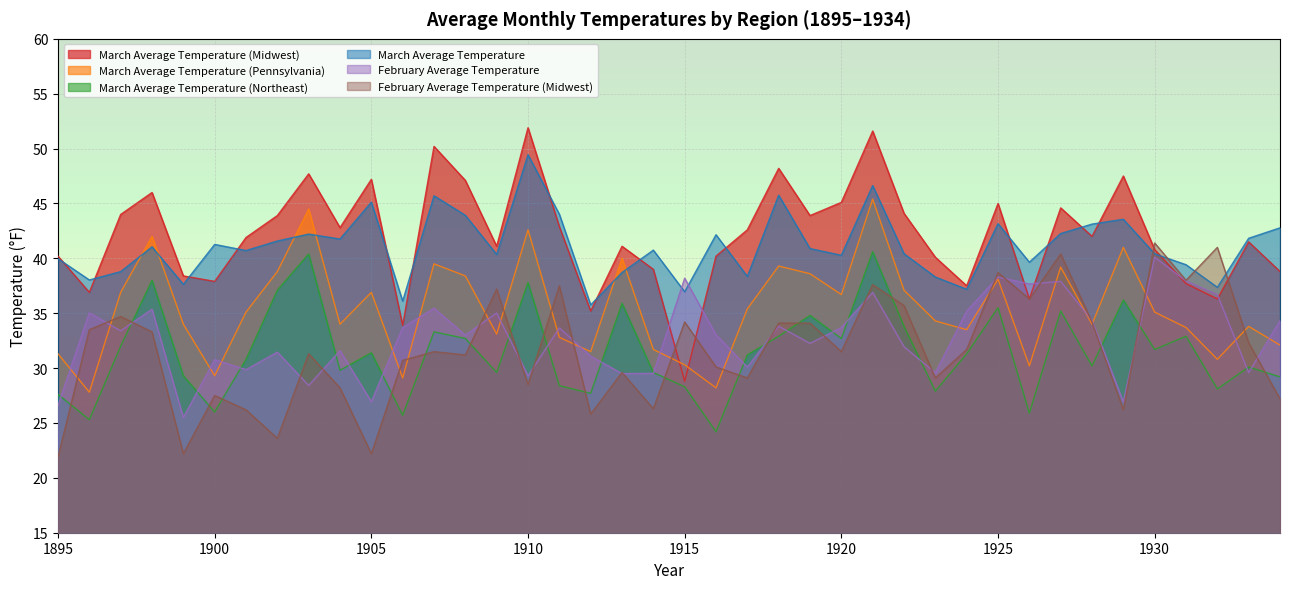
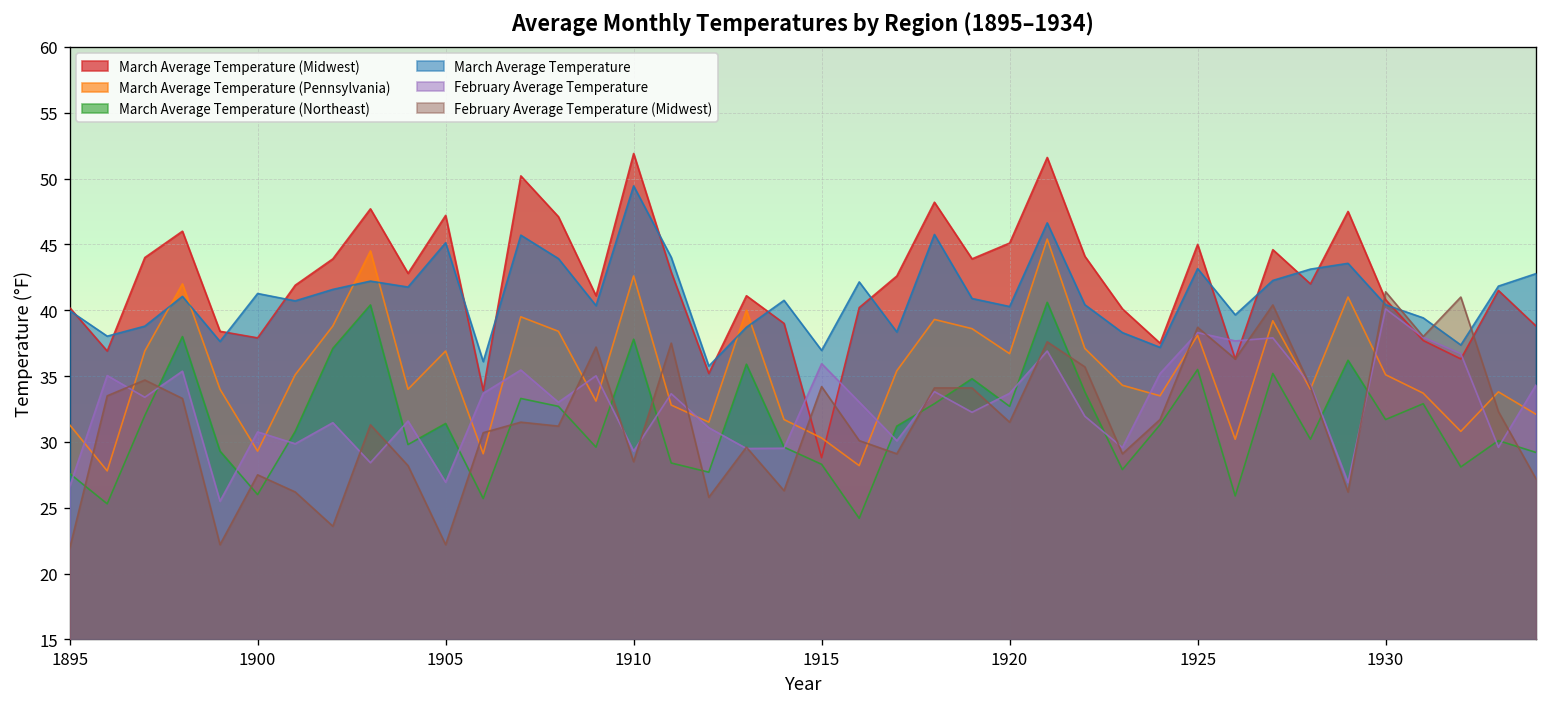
  {
    "March Average Temperature (Midwest)": {
      "1895": 40.2,
      "1900": 37.9,
      "1905": 47.2,
      "1910": 51.9,
      "1915": 28.8,
      "1920": 45.1,
      "1925": 45.0,
      "1930": 40.8
    },
    "March Average Temperature (Pennsylvania)": {
      "1895": 31.3,
      "1900": 29.3,
      "1905": 36.9,
      "1910": 42.6,
      "1915": 30.3,
      "1920": 36.7,
      "1930": 35.1
    },
    "March Average Temperature (Northeast)": {
      "1895": 27.6,
      "1900": 26.0,
      "1905": 31.4,
      "1910": 37.8,
      "1915": 28.3,
      "1920": 32.7,
      "1925": 35.5,
      "1930": 31.7
    },
    "March Average Temperature": {
      "1895": 40.0,
      "1900": 41.3,
      "1905": 45.1,
      "1910": 49.4,
      "1915": 37.0,
      "1920": 40.3,
      "1925": 43.2,
      "1930": 40.4
    },
    "February Average Temperature": {
      "1895": 26.6,
      "1900": 30.8,
      "1905": 26.9,
      "1910": 29.3,
-     "1915": 38.2,
+     "1915": 35.9,
      "1920": 33.7,
      "1930": 40.1
    },
    "February Average Temperature (Midwest)": {
      "1895": 21.9,
      "1900": 27.5,
      "1905": 22.2,
      "1910": 28.5,
      "1915": 34.2,
      "1920": 31.5,
      "1925": 38.7,
      "1930": 41.4
    }
  }
